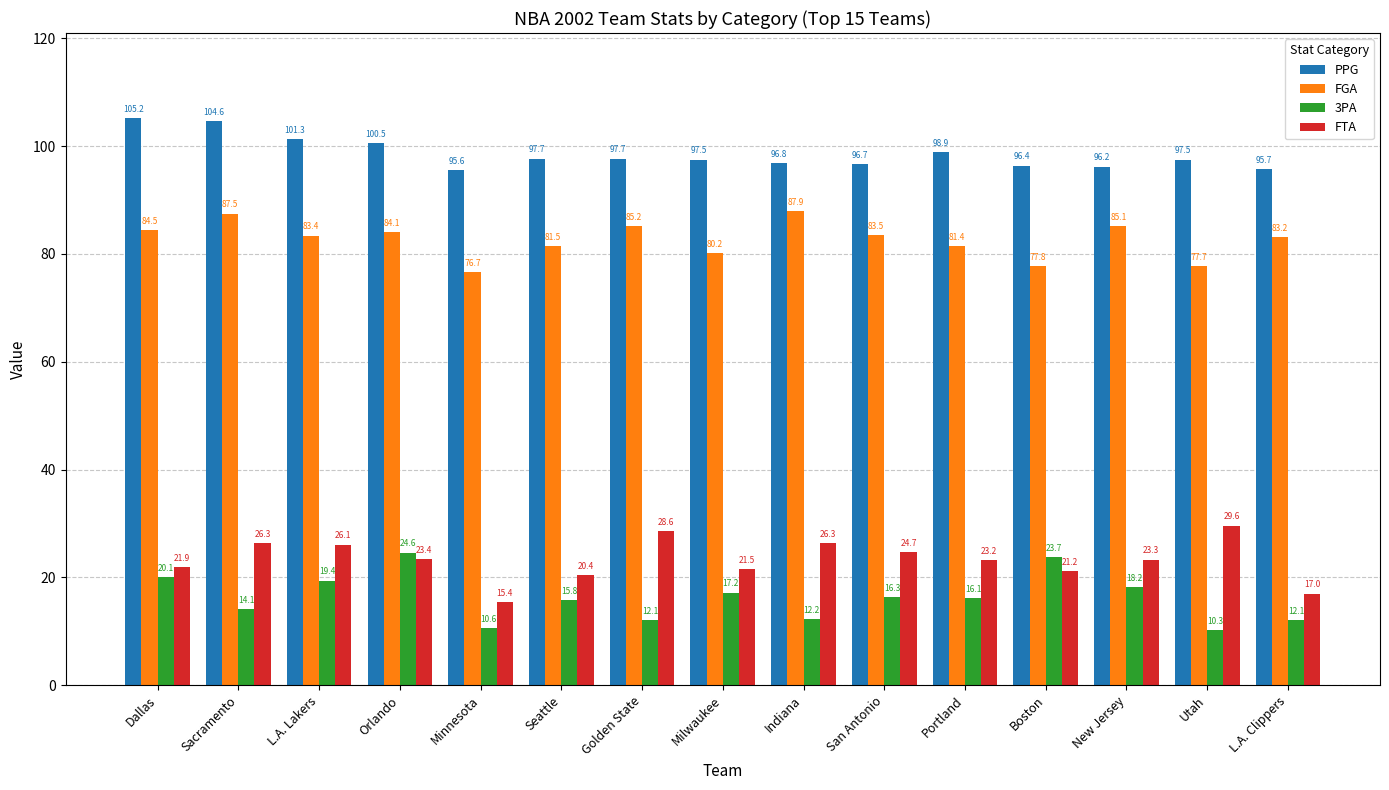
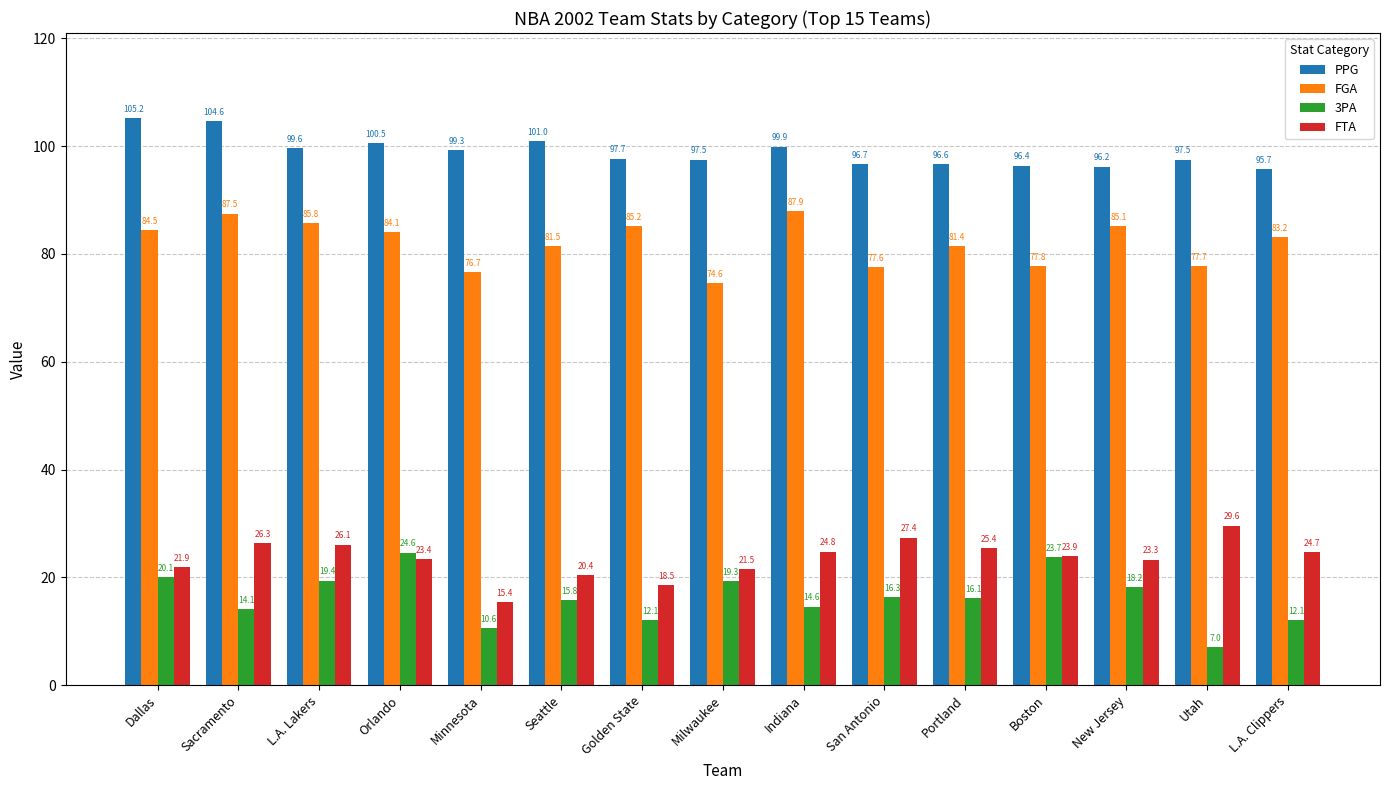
  {
    "PPG": {
      "Dallas": 105.2,
      "Sacramento": 104.6,
-     "L.A. Lakers": 101.3,
+     "L.A. Lakers": 99.6,
      "Orlando": 100.5,
-     "Minnesota": 95.6,
-     "Seattle": 97.7,
+     "Minnesota": 99.3,
+     "Seattle": 101.0,
      "Golden State": 97.7,
      "Milwaukee": 97.5,
-     "Indiana": 96.8,
+     "Indiana": 99.9,
      "San Antonio": 96.7,
-     "Portland": 98.9,
+     "Portland": 96.6,
      "Boston": 96.4,
      "New Jersey": 96.2,
      "Utah": 97.5,
      "L.A. Clippers": 95.7
    },
    "FGA": {
      "Dallas": 84.5,
      "Sacramento": 87.5,
-     "L.A. Lakers": 83.4,
+     "L.A. Lakers": 85.8,
      "Orlando": 84.1,
      "Minnesota": 76.7,
      "Seattle": 81.5,
      "Golden State": 85.2,
-     "Milwaukee": 80.2,
+     "Milwaukee": 74.6,
      "Indiana": 87.9,
-     "San Antonio": 83.5,
+     "San Antonio": 77.6,
      "Portland": 81.4,
      "Boston": 77.8,
      "New Jersey": 85.1,
      "Utah": 77.7,
      "L.A. Clippers": 83.2
    },
    "3PA": {
      "Dallas": 20.1,
      "Sacramento": 14.1,
      "L.A. Lakers": 19.4,
      "Orlando": 24.6,
      "Minnesota": 10.6,
      "Seattle": 15.8,
      "Golden State": 12.1,
-     "Milwaukee": 17.2,
-     "Indiana": 12.2,
+     "Milwaukee": 19.3,
+     "Indiana": 14.6,
      "San Antonio": 16.3,
      "Portland": 16.1,
      "Boston": 23.7,
      "New Jersey": 18.2,
-     "Utah": 10.3,
+     "Utah": 7.0,
      "L.A. Clippers": 12.1
    },
    "FTA": {
      "Dallas": 21.9,
      "Sacramento": 26.3,
      "L.A. Lakers": 26.1,
      "Orlando": 23.4,
      "Minnesota": 15.4,
      "Seattle": 20.4,
-     "Golden State": 28.6,
+     "Golden State": 18.5,
      "Milwaukee": 21.5,
-     "Indiana": 26.3,
-     "San Antonio": 24.7,
-     "Portland": 23.2,
-     "Boston": 21.2,
+     "Indiana": 24.8,
+     "San Antonio": 27.4,
+     "Portland": 25.4,
+     "Boston": 23.9,
      "New Jersey": 23.3,
      "Utah": 29.6,
-     "L.A. Clippers": 17.0
+     "L.A. Clippers": 24.7
    }
  }
